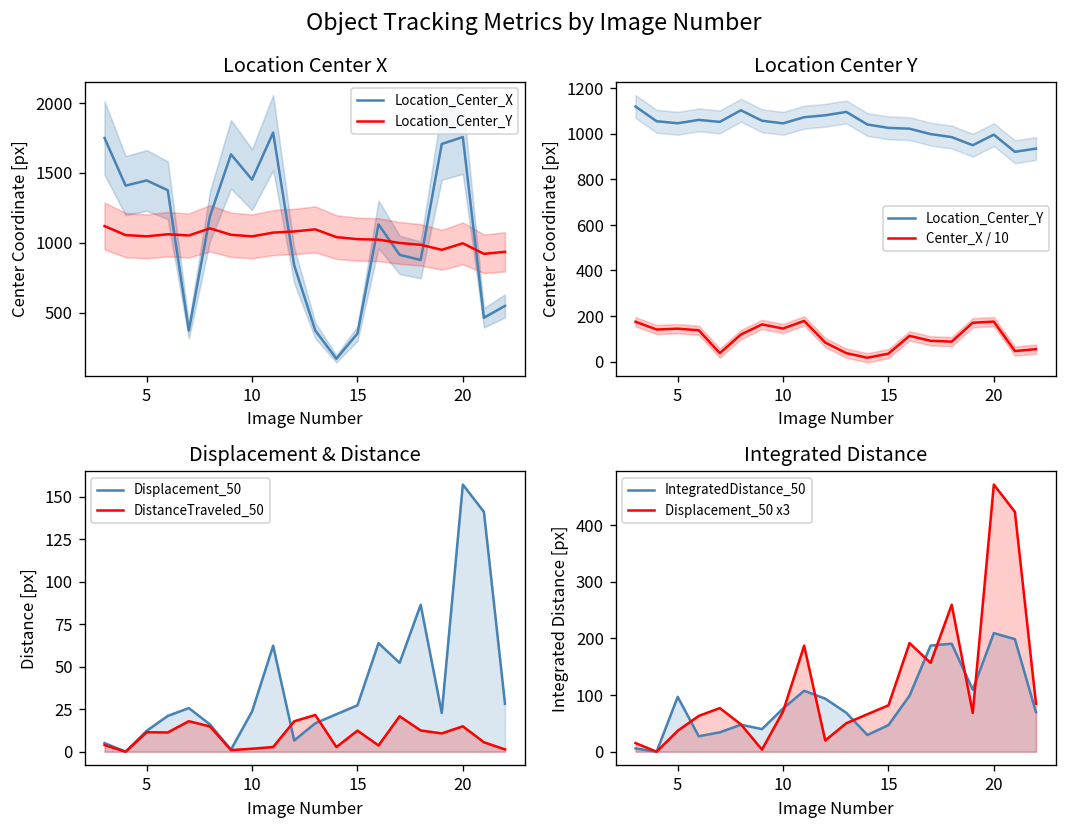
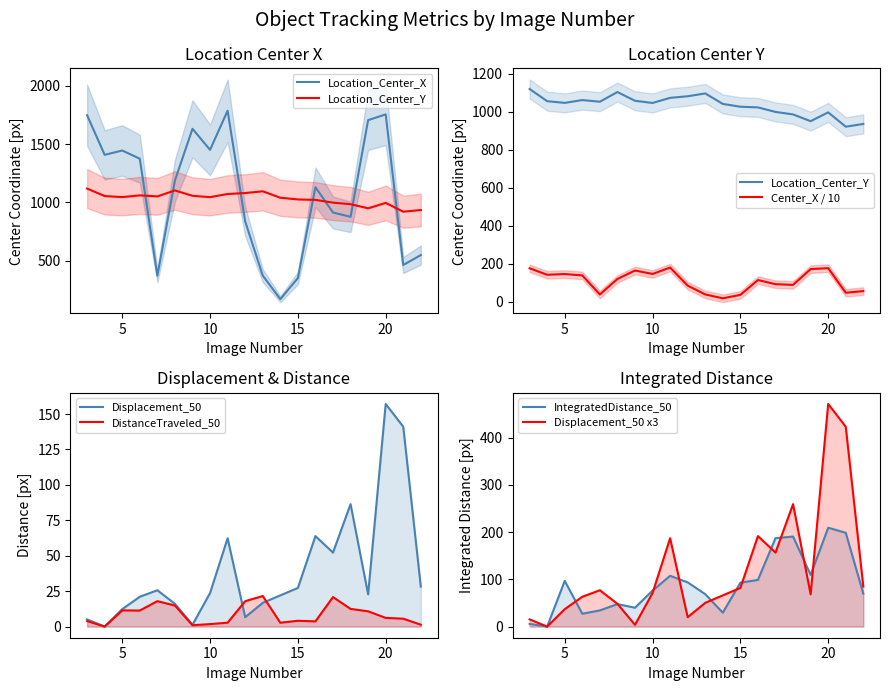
  {
    "Displacement & Distance": {
      "Displacement_50": {
        "10": 24,
        "15": 27,
        "20": 157
      },
      "DistanceTraveled_50": {
        "10": 2,
-       "15": 12,
-       "20": 15
+       "15": 4,
+       "20": 6
      }
    },
    "Integrated Distance": {
      "IntegratedDistance_50": {
        "5": 100,
-       "15": 50,
+       "15": 90,
        "20": 210
      },
      "Displacement_50 x3": {
        "5": 40,
        "15": 80,
        "20": 470
      }
    }
  }
